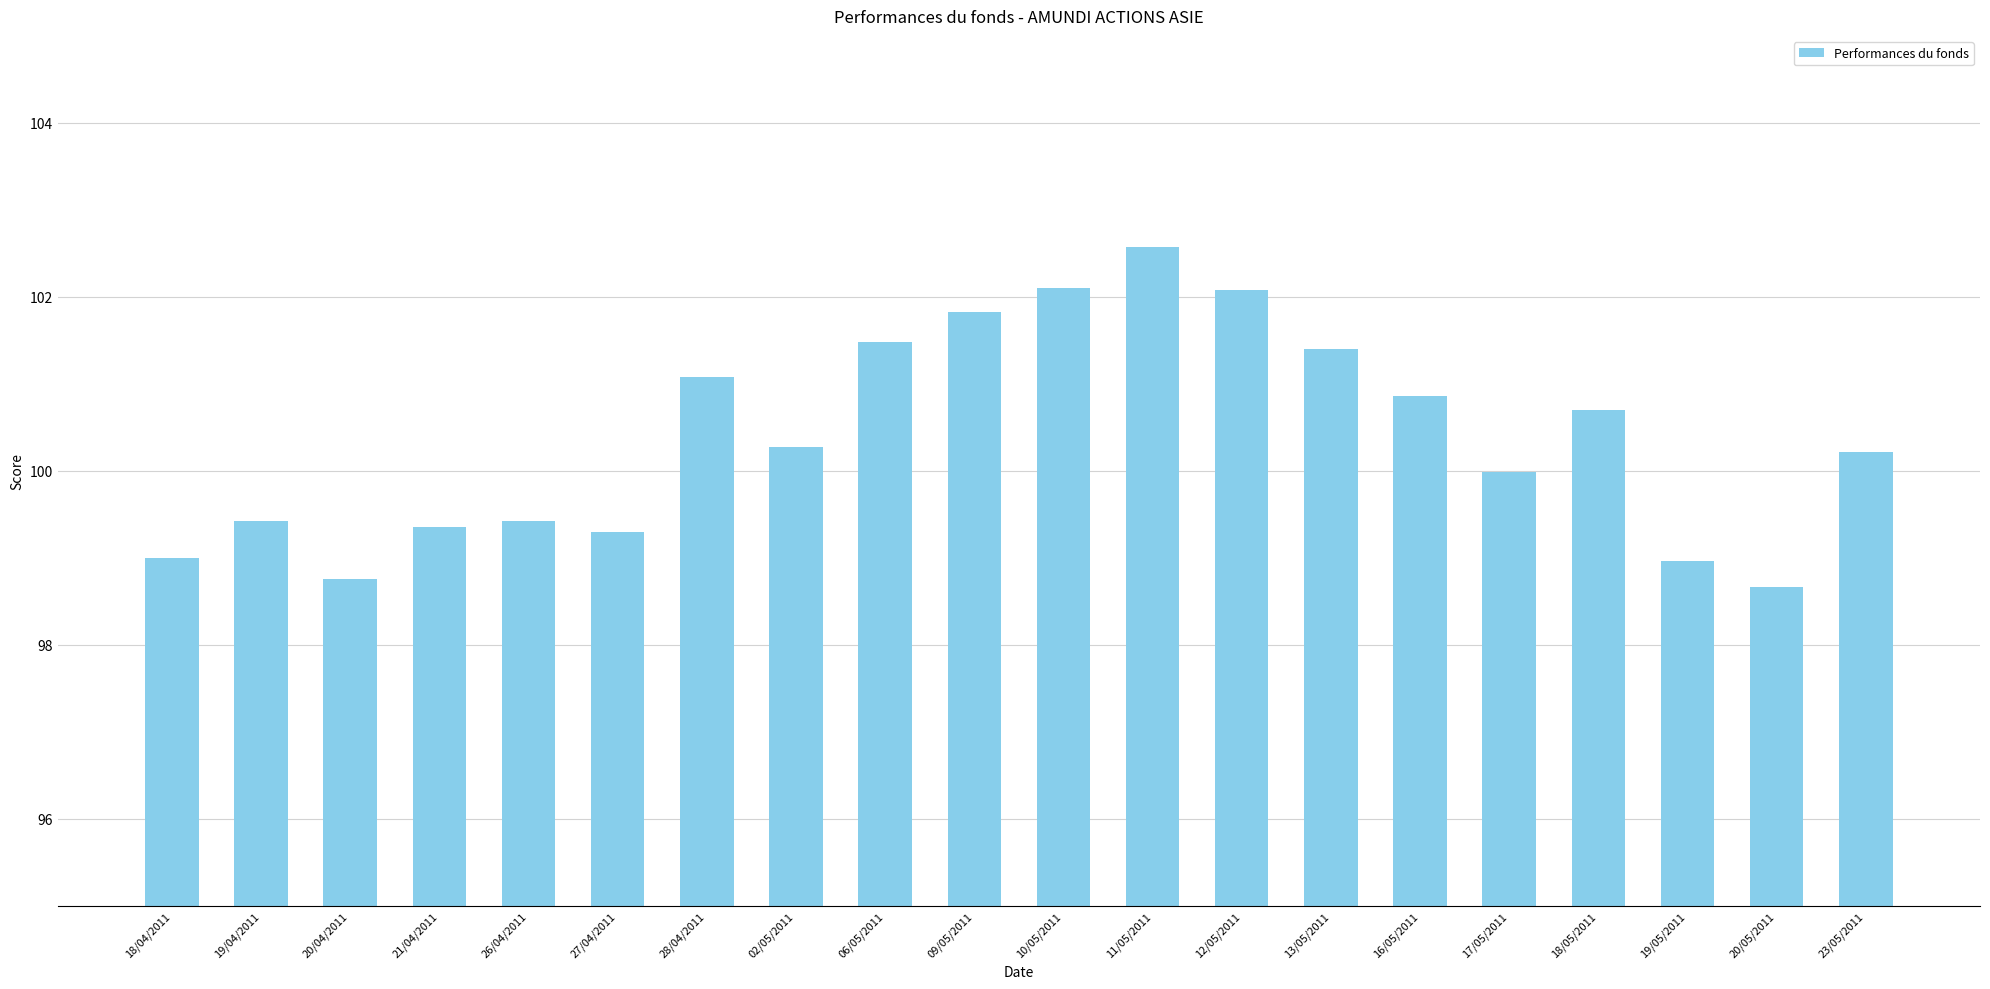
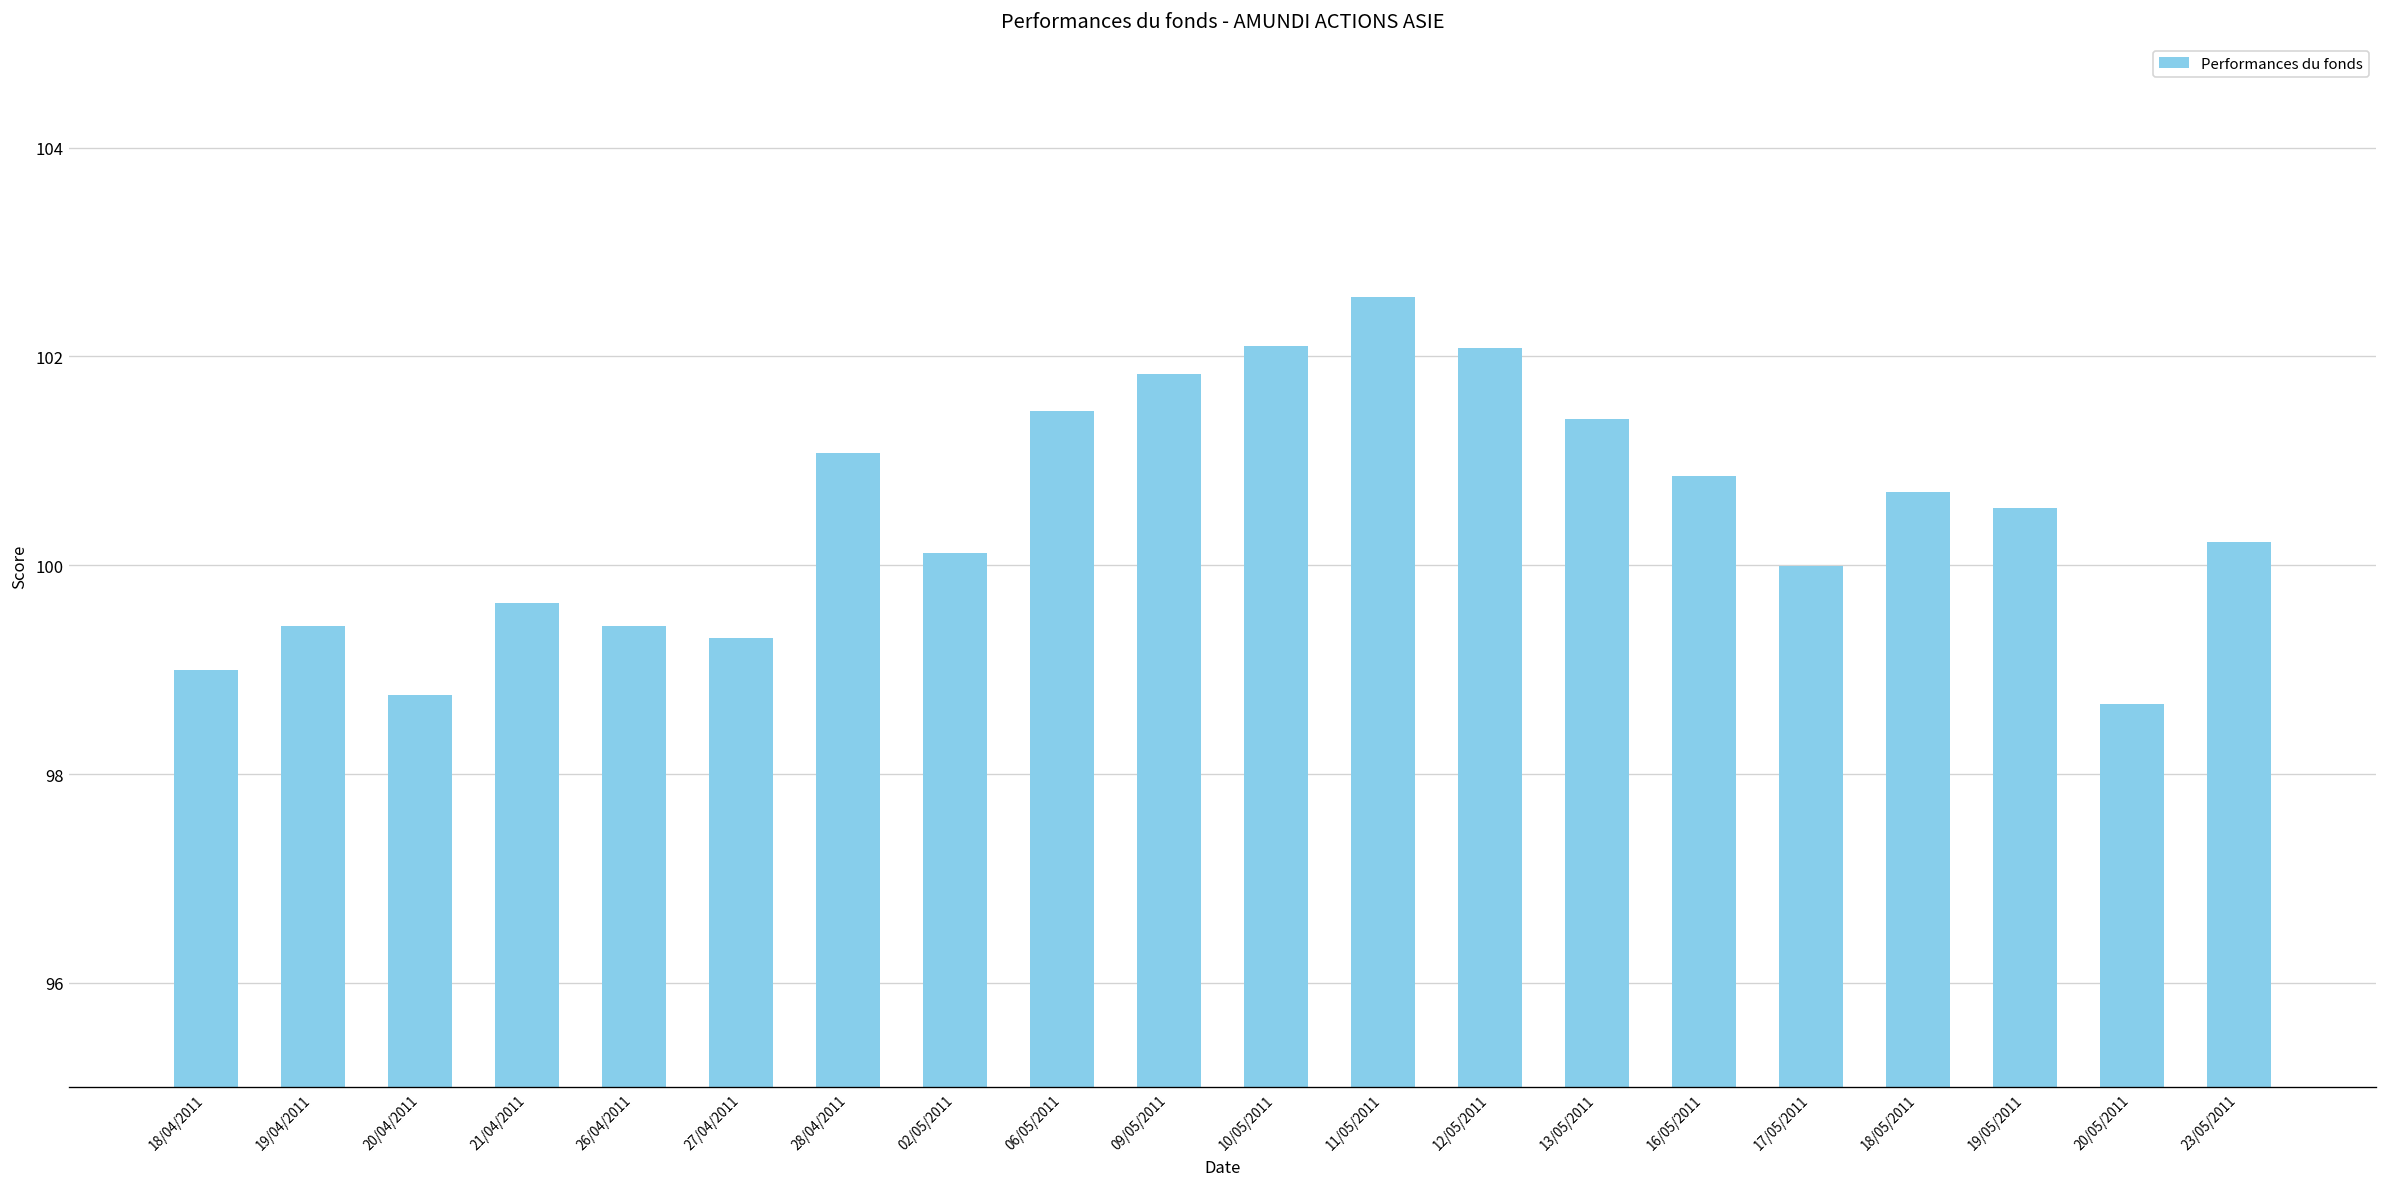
  {
    "18/04/2011": 99.0,
    "19/04/2011": 99.4,
    "20/04/2011": 98.8,
-   "21/04/2011": 99.4,
+   "21/04/2011": 99.6,
    "26/04/2011": 99.4,
    "27/04/2011": 99.3,
    "28/04/2011": 101.1,
-   "02/05/2011": 100.3,
+   "02/05/2011": 100.1,
    "06/05/2011": 101.5,
    "09/05/2011": 101.8,
    "10/05/2011": 102.1,
    "11/05/2011": 102.6,
    "12/05/2011": 102.1,
    "13/05/2011": 101.4,
    "16/05/2011": 100.9,
    "17/05/2011": 100.0,
    "18/05/2011": 100.7,
-   "19/05/2011": 99.0,
+   "19/05/2011": 100.6,
    "20/05/2011": 98.7,
    "23/05/2011": 100.2
  }
